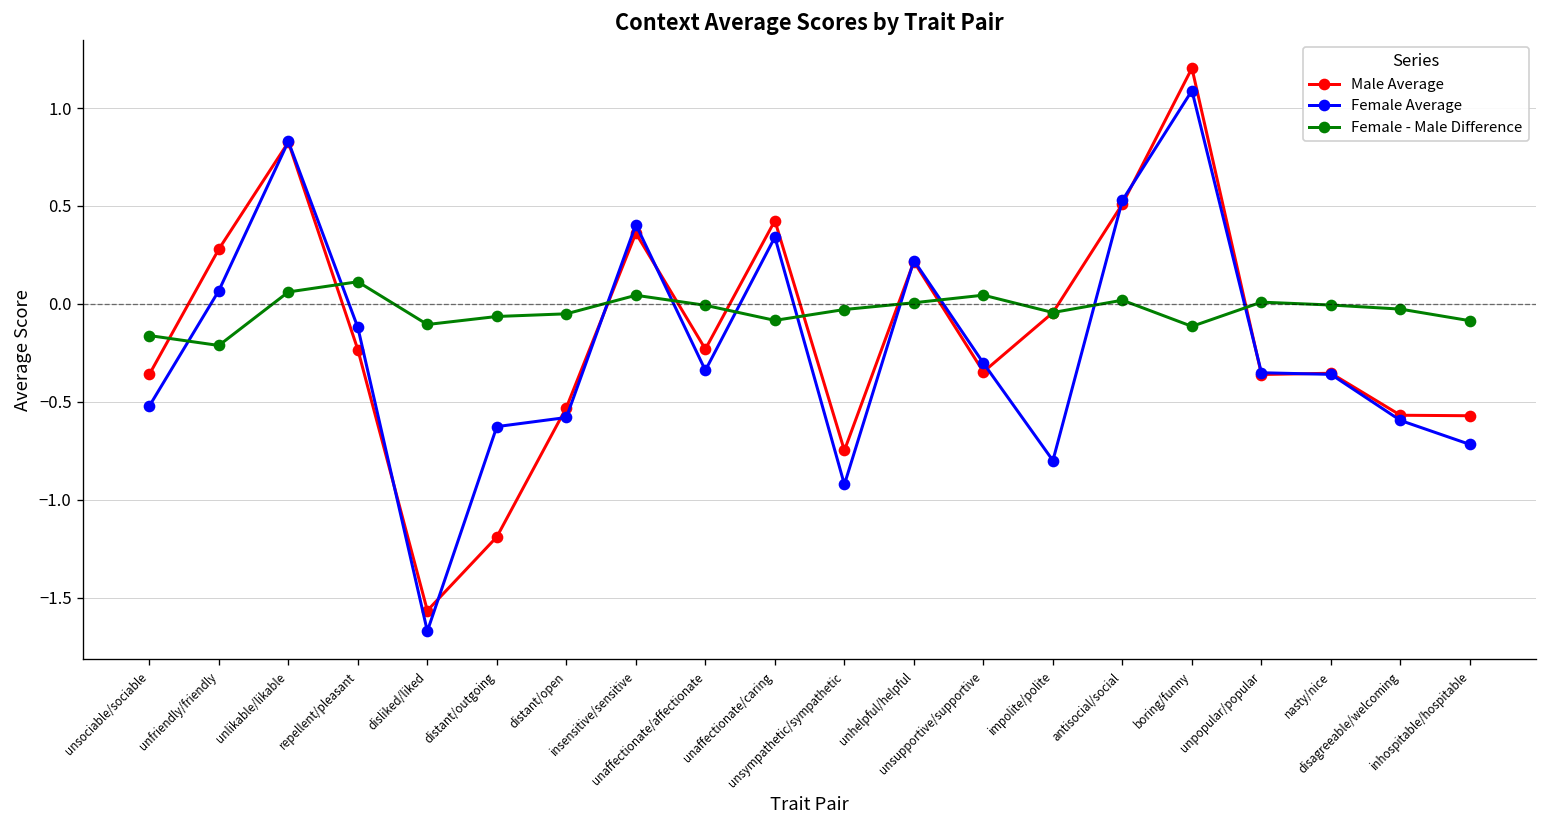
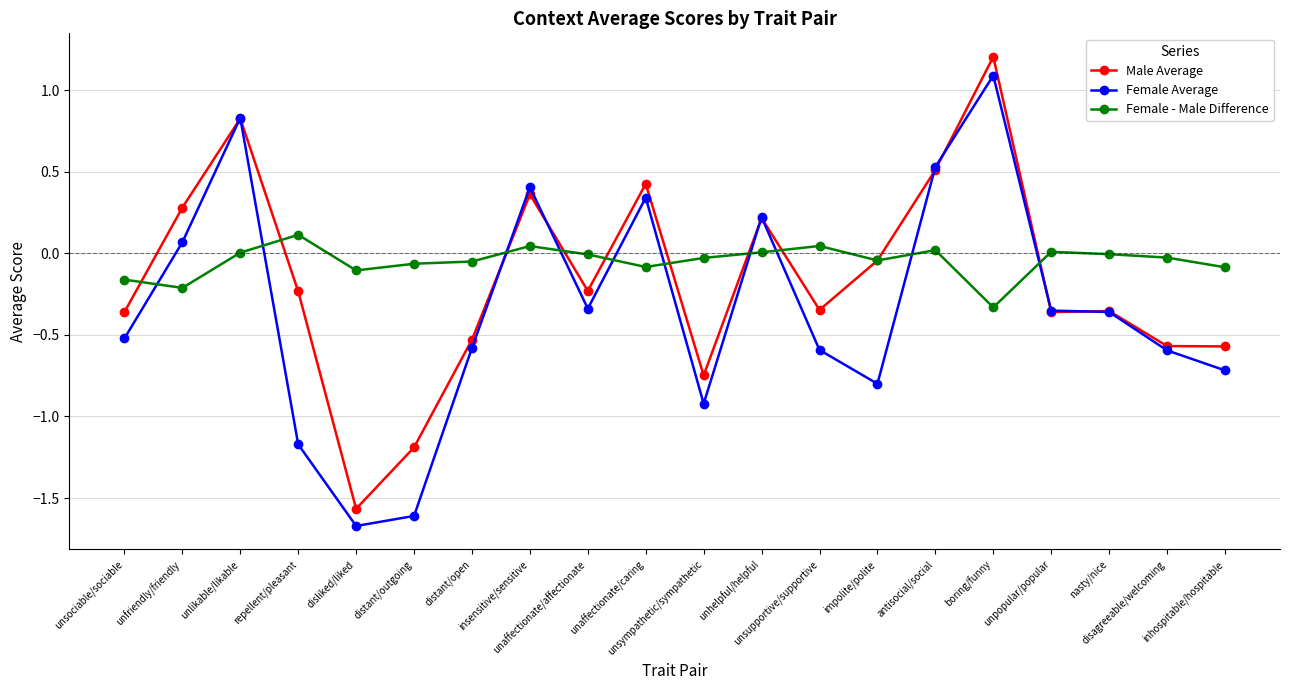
  {
    "Male Average": {
      "unsociable/sociable": -0.36,
      "unfriendly/friendly": 0.28,
      "repellent/pleasant": -0.23,
      "disliked/liked": -1.57,
      "distant/outgoing": -1.19,
      "distant/open": -0.53,
      "insensitive/sensitive": 0.36,
      "unaffectionate/affectionate": -0.23,
      "unaffectionate/caring": 0.43,
      "unsympathetic/sympathetic": -0.75,
      "unsupportive/supportive": -0.35,
      "antisocial/social": 0.51,
      "boring/funny": 1.20,
      "disagreeable/welcoming": -0.57,
      "inhospitable/hospitable": -0.57
    },
    "Female Average": {
      "unsociable/sociable": -0.52,
      "unfriendly/friendly": 0.07,
-     "repellent/pleasant": -0.12,
+     "repellent/pleasant": -1.17,
      "disliked/liked": -1.67,
-     "distant/outgoing": -0.63,
+     "distant/outgoing": -1.61,
      "distant/open": -0.58,
      "insensitive/sensitive": 0.41,
      "unaffectionate/affectionate": -0.34,
      "unaffectionate/caring": 0.34,
      "unsympathetic/sympathetic": -0.92,
-     "unsupportive/supportive": -0.30,
+     "unsupportive/supportive": -0.59,
      "impolite/polite": -0.80,
      "antisocial/social": 0.53,
      "boring/funny": 1.09,
      "disagreeable/welcoming": -0.59,
      "inhospitable/hospitable": -0.72
    },
    "Female - Male Difference": {
      "unsociable/sociable": -0.16,
      "unfriendly/friendly": -0.21,
-     "unlikable/likable": 0.06,
+     "unlikable/likable": 0.00,
      "repellent/pleasant": 0.11,
      "disliked/liked": -0.11,
      "distant/outgoing": -0.06,
      "distant/open": -0.05,
      "insensitive/sensitive": 0.04,
      "unaffectionate/affectionate": -0.01,
      "unaffectionate/caring": -0.08,
      "unsympathetic/sympathetic": -0.03,
      "unhelpful/helpful": 0.01,
      "unsupportive/supportive": 0.04,
      "antisocial/social": 0.02,
-     "boring/funny": -0.11,
+     "boring/funny": -0.33,
      "unpopular/popular": 0.01,
      "nasty/nice": -0.01,
      "disagreeable/welcoming": -0.03,
      "inhospitable/hospitable": -0.09
    }
  }
